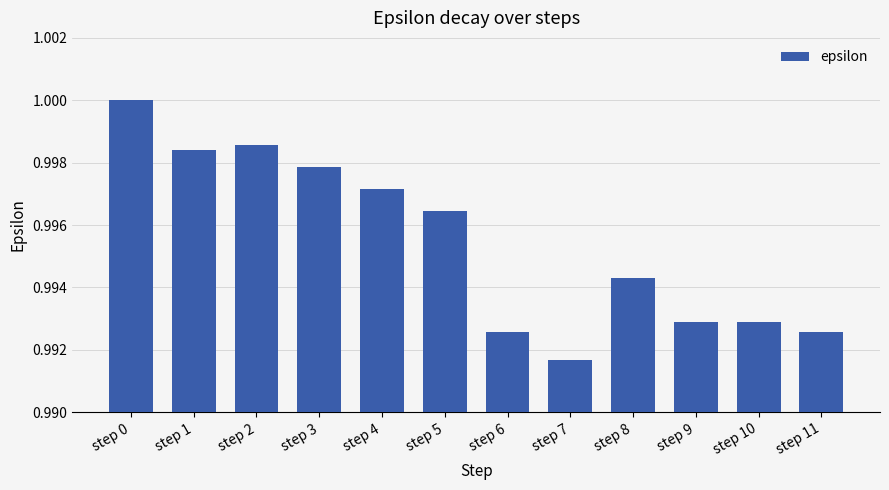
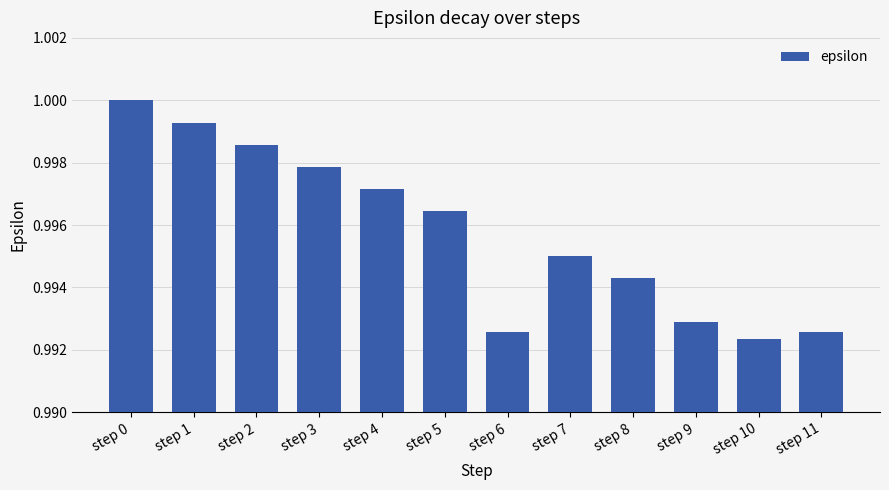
  {
    "step 0": 1.0000,
-   "step 1": 0.9984,
+   "step 1": 0.9993,
    "step 2": 0.9986,
    "step 3": 0.9979,
    "step 4": 0.9971,
    "step 5": 0.9964,
    "step 6": 0.9926,
-   "step 7": 0.9917,
+   "step 7": 0.9950,
    "step 8": 0.9943,
    "step 9": 0.9929,
-   "step 10": 0.9929,
+   "step 10": 0.9924,
    "step 11": 0.9926
  }
